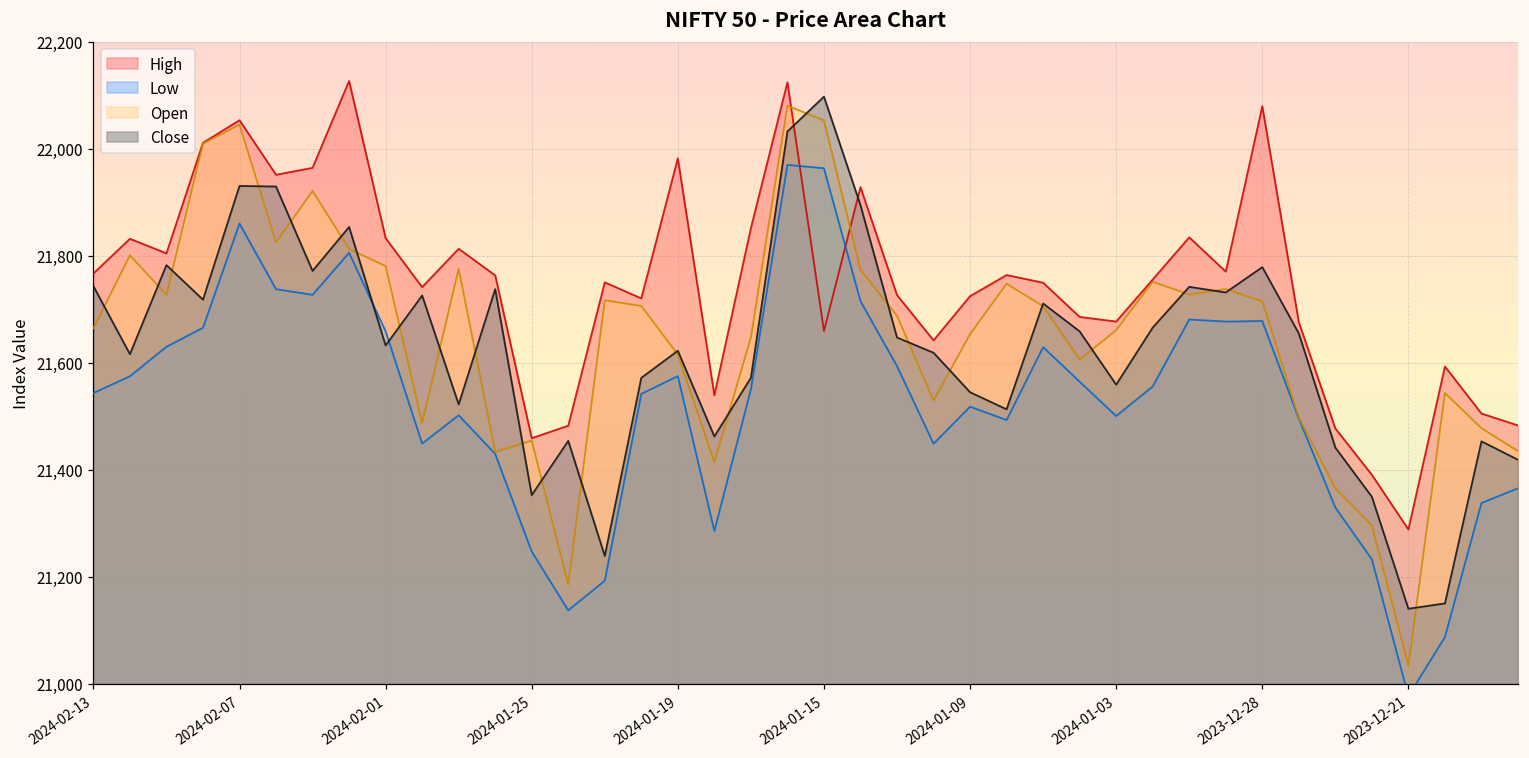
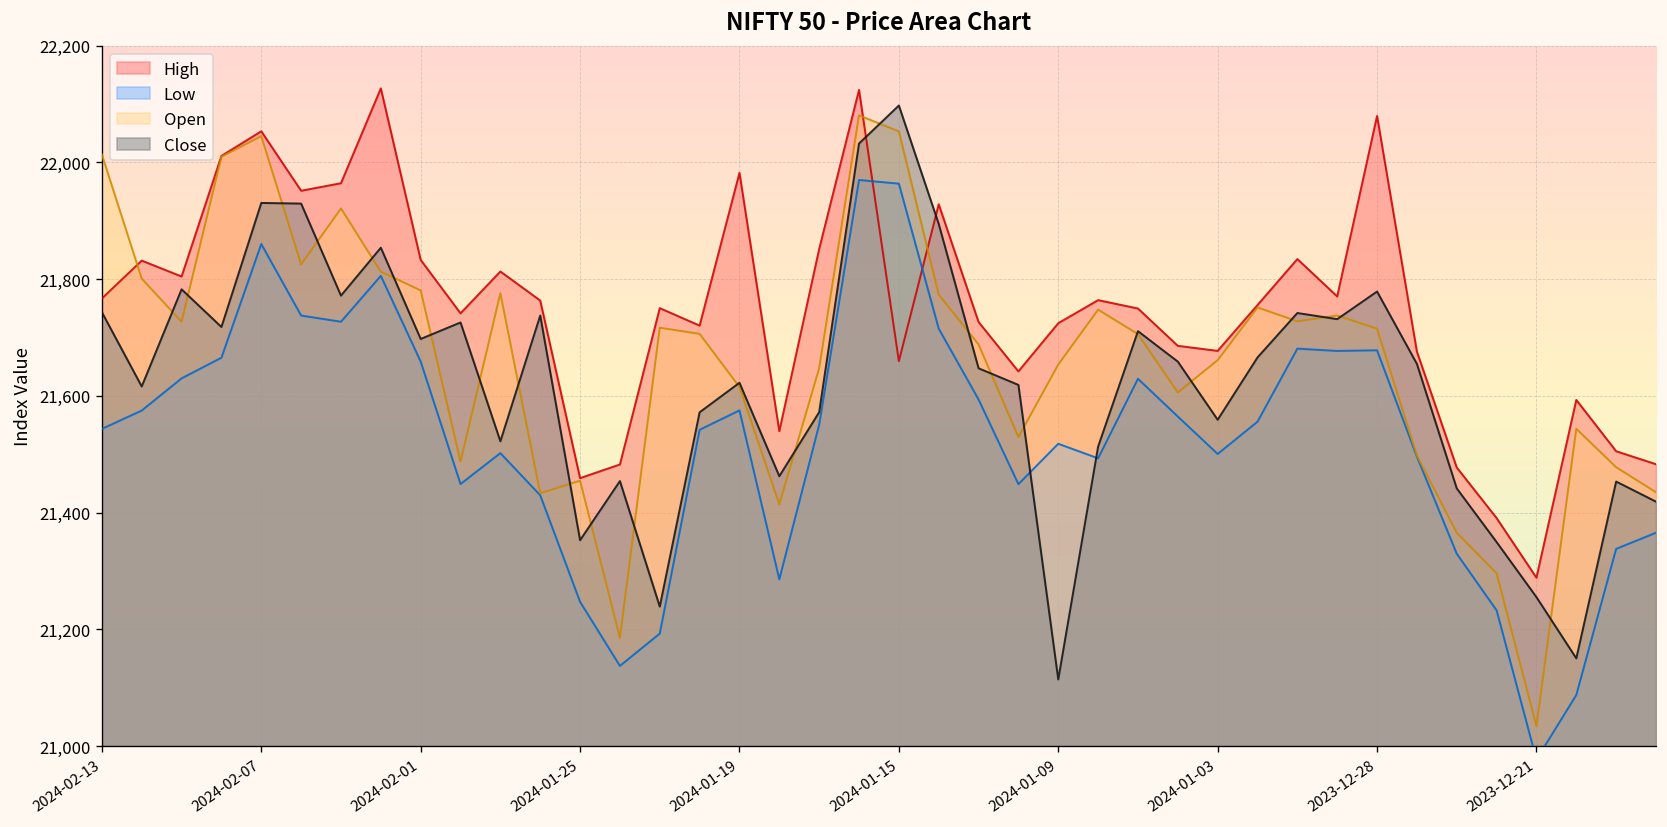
  {
    "High": {
      "2024-02-13": "21,770",
      "2024-02-07": "22,050",
      "2024-02-01": "21,830",
      "2024-01-19": "21,980",
      "2024-01-15": "21,660",
      "2024-01-09": "21,720",
      "2024-01-03": "21,680",
      "2023-12-28": "22,080",
      "2023-12-21": "21,290"
    },
    "Open": {
-     "2024-02-13": "21,660",
+     "2024-02-13": "22,010",
      "2024-02-07": "22,050",
      "2024-02-01": "21,780",
      "2024-01-19": "21,620",
      "2024-01-15": "22,050",
      "2024-01-09": "21,650",
      "2024-01-03": "21,660",
      "2023-12-28": "21,720",
      "2023-12-21": "21,030"
    },
    "Close": {
      "2024-02-13": "21,740",
      "2024-02-07": "21,930",
-     "2024-02-01": "21,630",
+     "2024-02-01": "21,700",
      "2024-01-25": "21,350",
      "2024-01-19": "21,620",
      "2024-01-15": "22,100",
-     "2024-01-09": "21,540",
+     "2024-01-09": "21,110",
      "2024-01-03": "21,560",
      "2023-12-28": "21,780",
-     "2023-12-21": "21,140"
+     "2023-12-21": "21,260"
    }
  }
